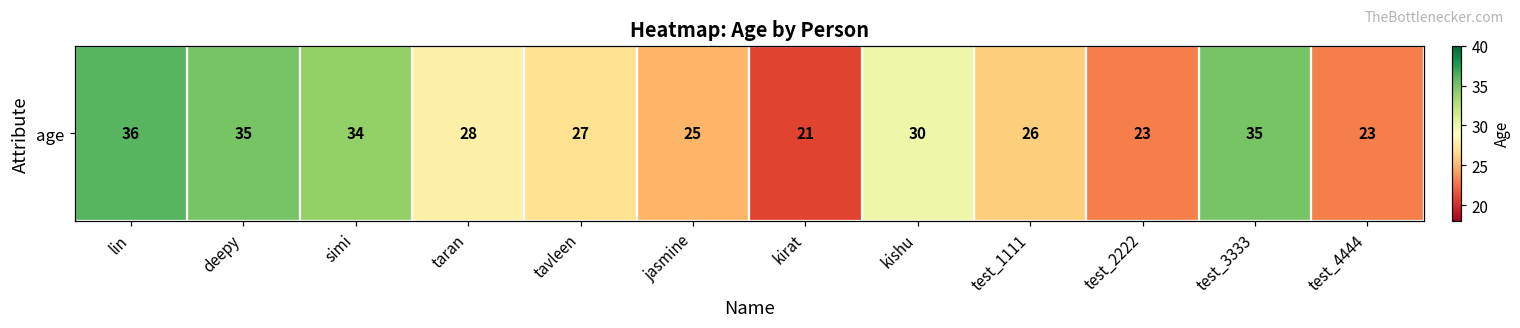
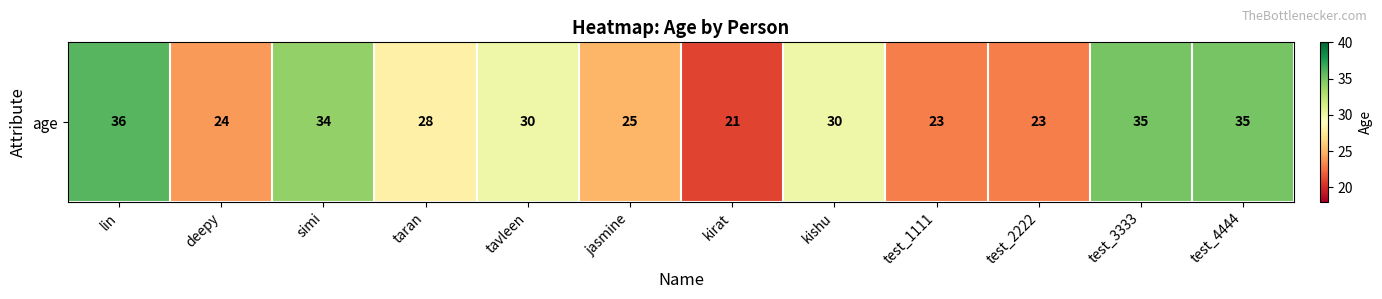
  {
    "age": {
      "lin": 36,
-     "deepy": 35,
+     "deepy": 24,
      "simi": 34,
      "taran": 28,
-     "tavleen": 27,
+     "tavleen": 30,
      "jasmine": 25,
      "kirat": 21,
      "kishu": 30,
-     "test_1111": 26,
+     "test_1111": 23,
      "test_2222": 23,
      "test_3333": 35,
-     "test_4444": 23
+     "test_4444": 35
    }
  }
